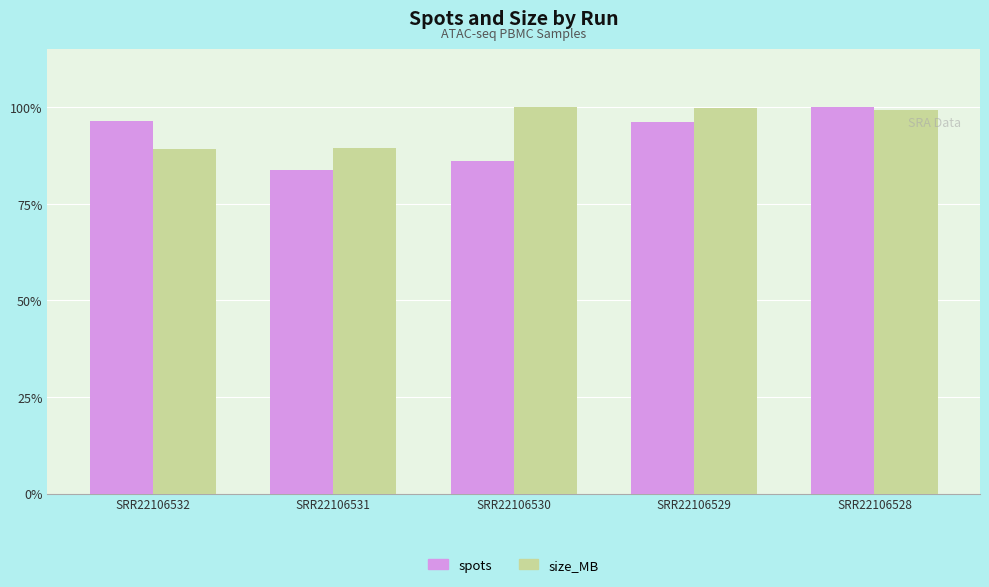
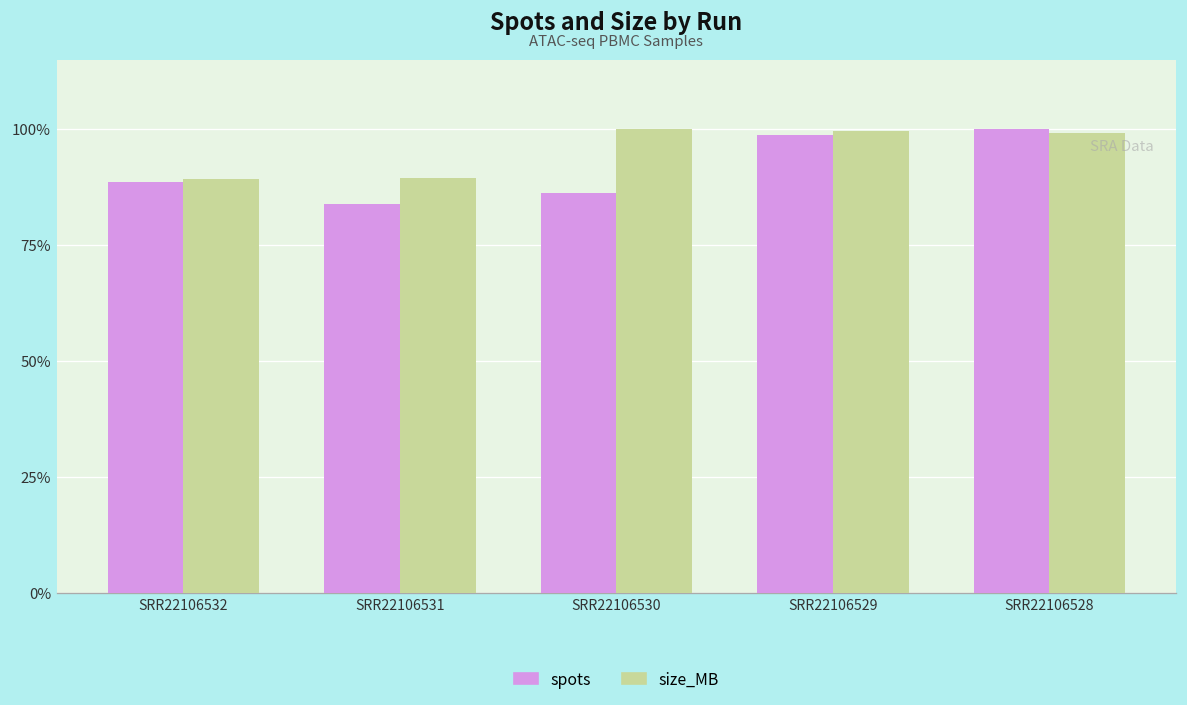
  {
    "spots": {
-     "SRR22106532": "96%",
+     "SRR22106532": "89%",
      "SRR22106531": "84%",
      "SRR22106530": "86%",
-     "SRR22106529": "96%",
+     "SRR22106529": "99%",
      "SRR22106528": "100%"
    },
    "size_MB": {
      "SRR22106532": "89%",
      "SRR22106531": "89%",
      "SRR22106530": "100%",
      "SRR22106529": "100%",
      "SRR22106528": "99%"
    }
  }
